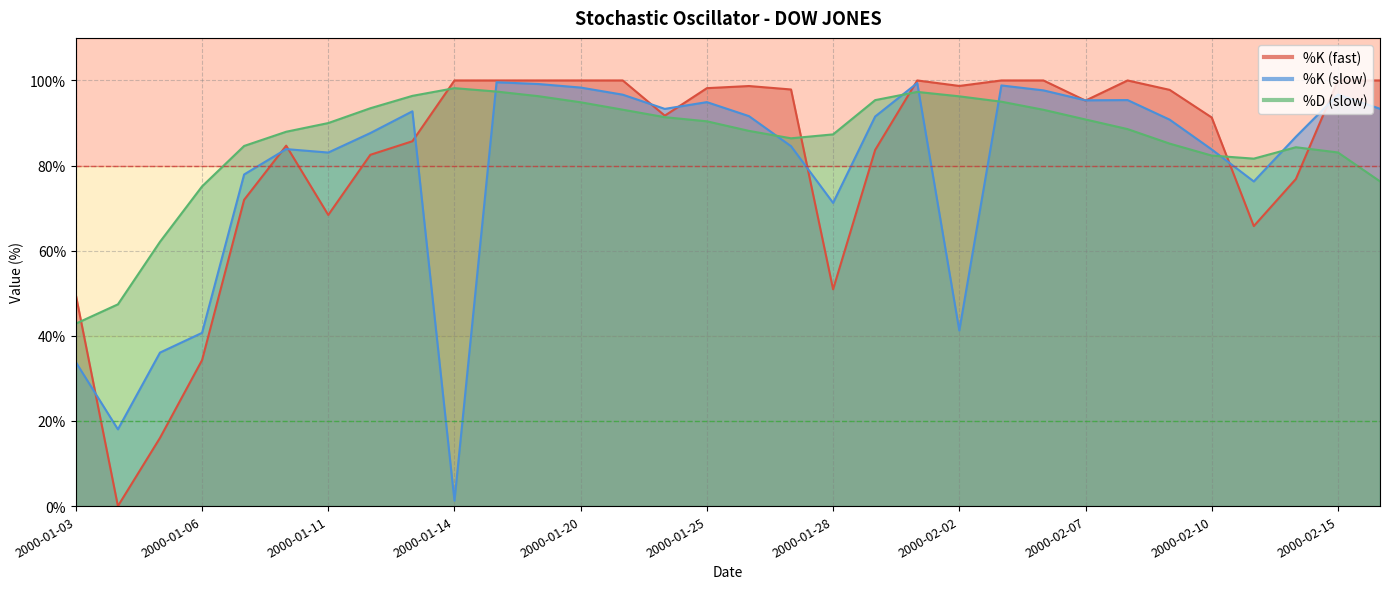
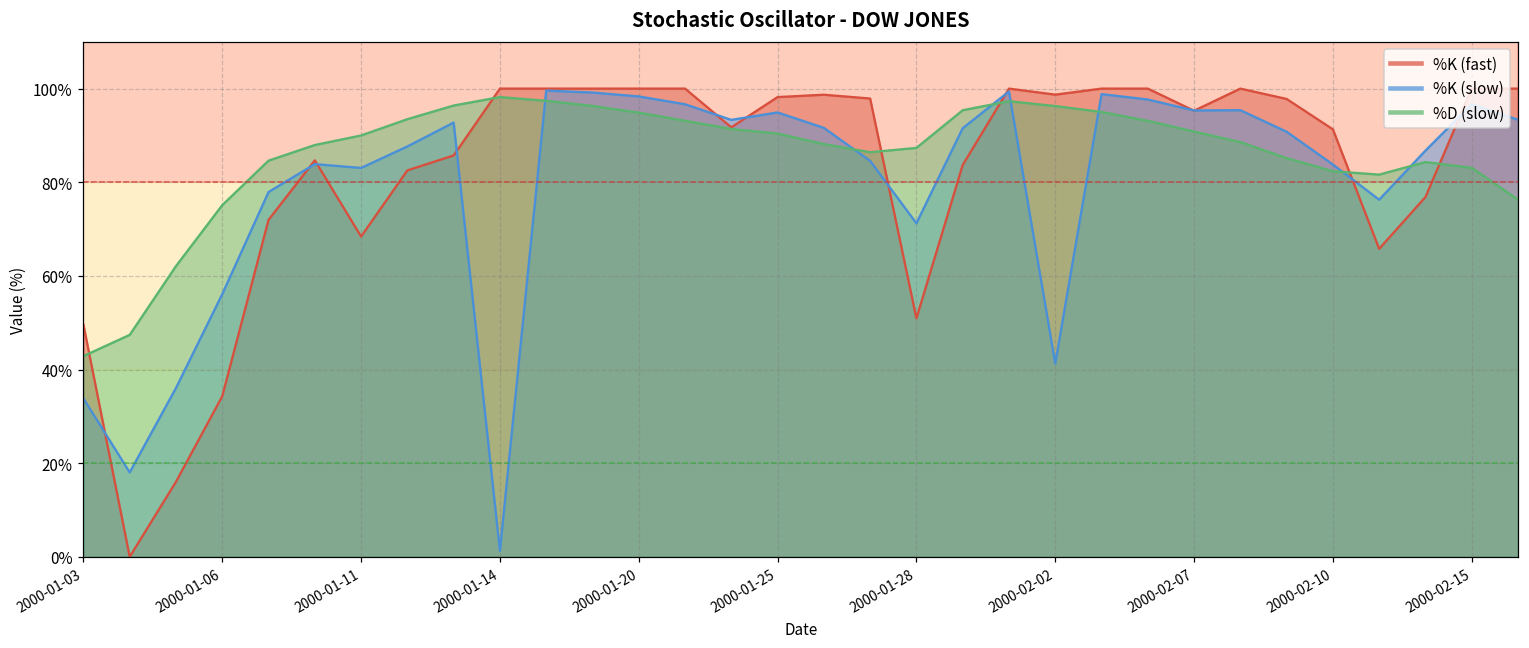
  {
    "%K (fast)": {
      "2000-01-03": "50%",
      "2000-01-06": "34%",
      "2000-01-11": "68%",
      "2000-01-14": "100%",
      "2000-01-20": "100%",
      "2000-01-25": "98%",
      "2000-01-28": "51%",
      "2000-02-02": "99%",
      "2000-02-10": "91%"
    },
    "%K (slow)": {
      "2000-01-03": "34%",
-     "2000-01-06": "41%",
+     "2000-01-06": "56%",
      "2000-01-11": "83%",
      "2000-01-14": "1%",
      "2000-01-20": "98%",
      "2000-01-25": "95%",
      "2000-01-28": "71%",
      "2000-02-02": "41%",
      "2000-02-10": "84%"
    },
    "%D (slow)": {
      "2000-01-03": "43%",
      "2000-01-06": "75%",
      "2000-01-11": "90%",
      "2000-01-14": "98%",
      "2000-01-20": "95%",
      "2000-01-25": "90%",
      "2000-01-28": "87%",
      "2000-02-02": "96%",
      "2000-02-07": "91%",
      "2000-02-10": "82%",
      "2000-02-15": "83%"
    }
  }
